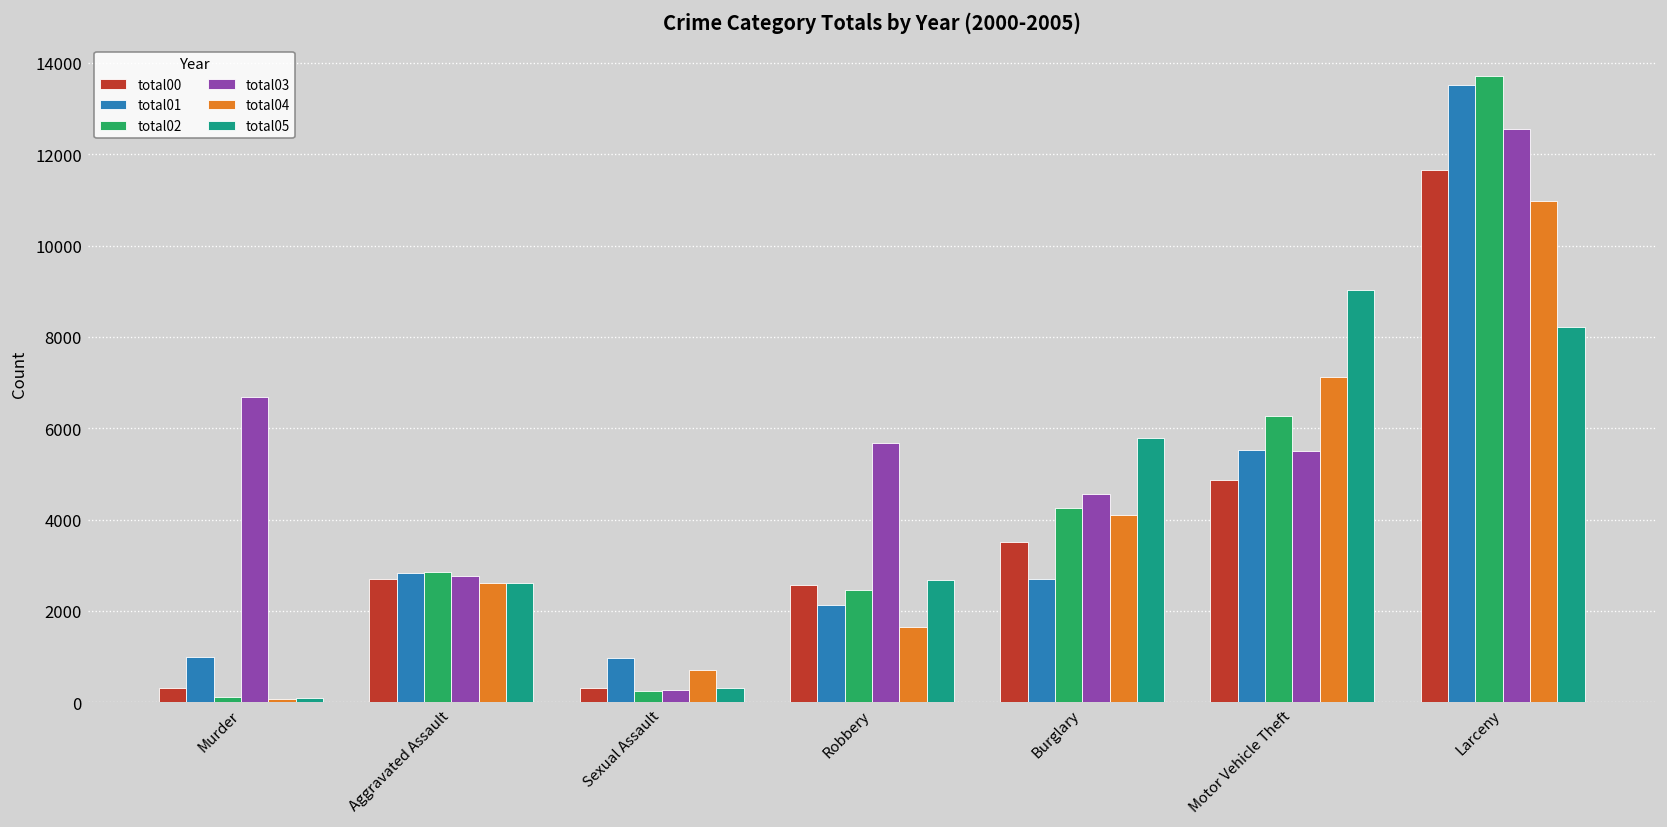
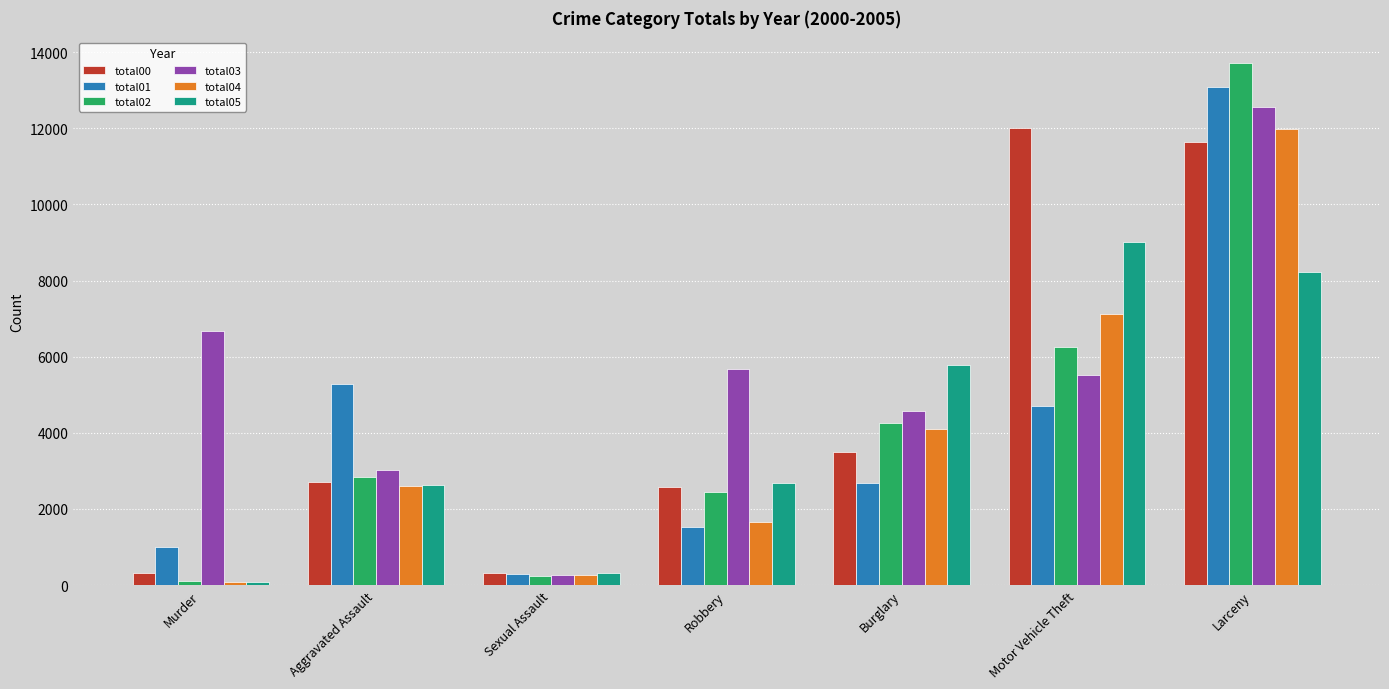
  {
    "total00": {
      "Murder": 300,
      "Aggravated Assault": 2700,
      "Sexual Assault": 300,
      "Robbery": 2600,
      "Burglary": 3500,
-     "Motor Vehicle Theft": 4900,
+     "Motor Vehicle Theft": 12000,
      "Larceny": 11700
    },
    "total01": {
      "Murder": 1000,
-     "Aggravated Assault": 2800,
-     "Sexual Assault": 1000,
-     "Robbery": 2100,
+     "Aggravated Assault": 5300,
+     "Sexual Assault": 300,
+     "Robbery": 1500,
      "Burglary": 2700,
-     "Motor Vehicle Theft": 5500,
-     "Larceny": 13500
+     "Motor Vehicle Theft": 4700,
+     "Larceny": 13100
    },
    "total03": {
      "Murder": 6700,
-     "Aggravated Assault": 2800,
+     "Aggravated Assault": 3000,
      "Sexual Assault": 300,
      "Robbery": 5700,
      "Burglary": 4600,
      "Motor Vehicle Theft": 5500,
      "Larceny": 12600
    },
    "total04": {
      "Murder": 100,
      "Aggravated Assault": 2600,
-     "Sexual Assault": 700,
+     "Sexual Assault": 300,
      "Robbery": 1600,
      "Burglary": 4100,
      "Motor Vehicle Theft": 7100,
-     "Larceny": 11000
+     "Larceny": 12000
    }
  }
